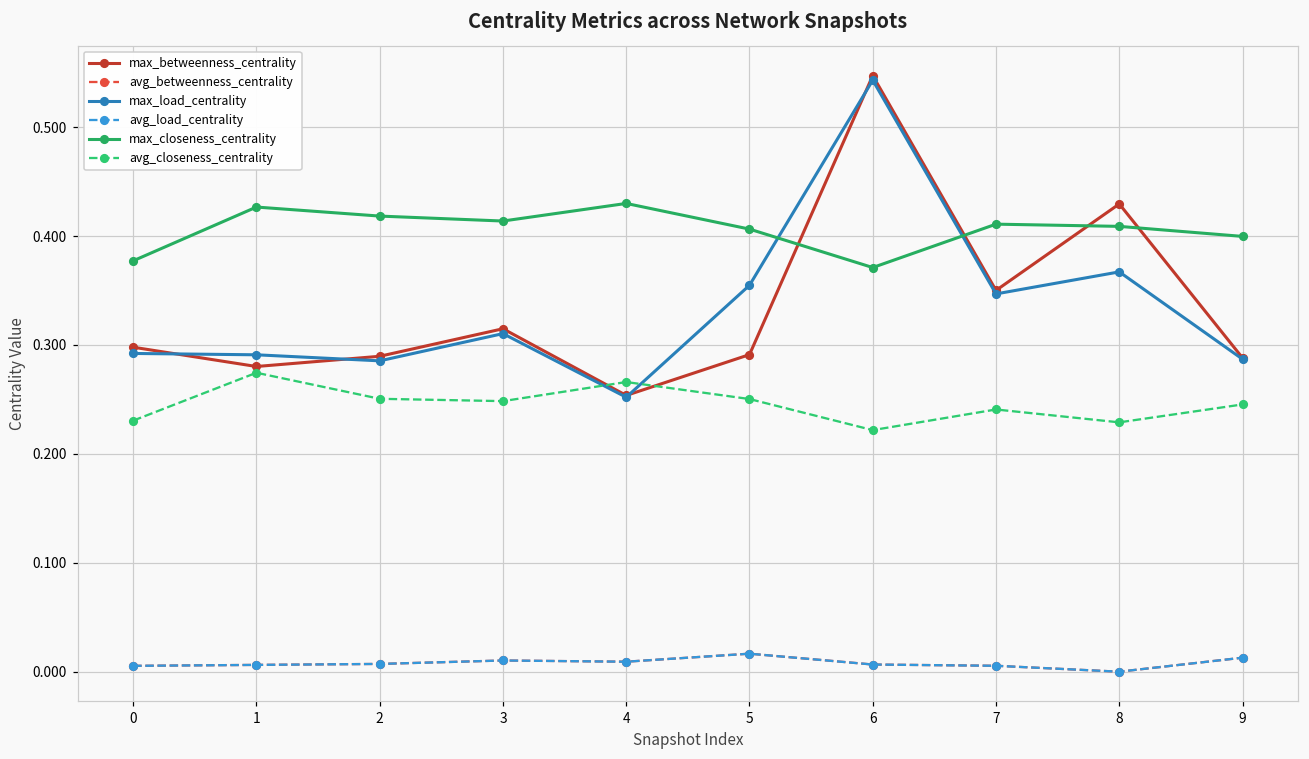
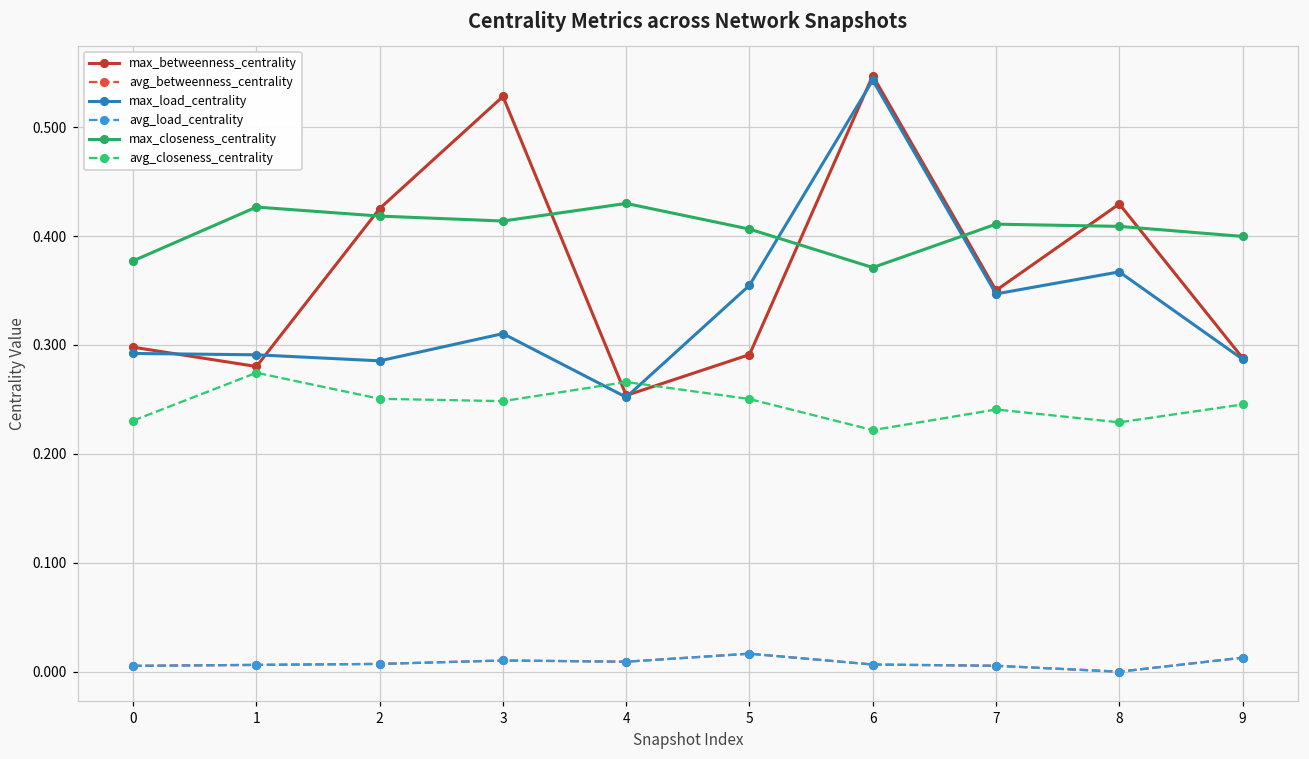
  {
    "max_betweenness_centrality": {
      "0": 0.30,
      "1": 0.28,
-     "2": 0.29,
-     "3": 0.31,
+     "2": 0.43,
+     "3": 0.53,
      "5": 0.29,
      "6": 0.55,
      "7": 0.35,
      "8": 0.43
    }
  }
